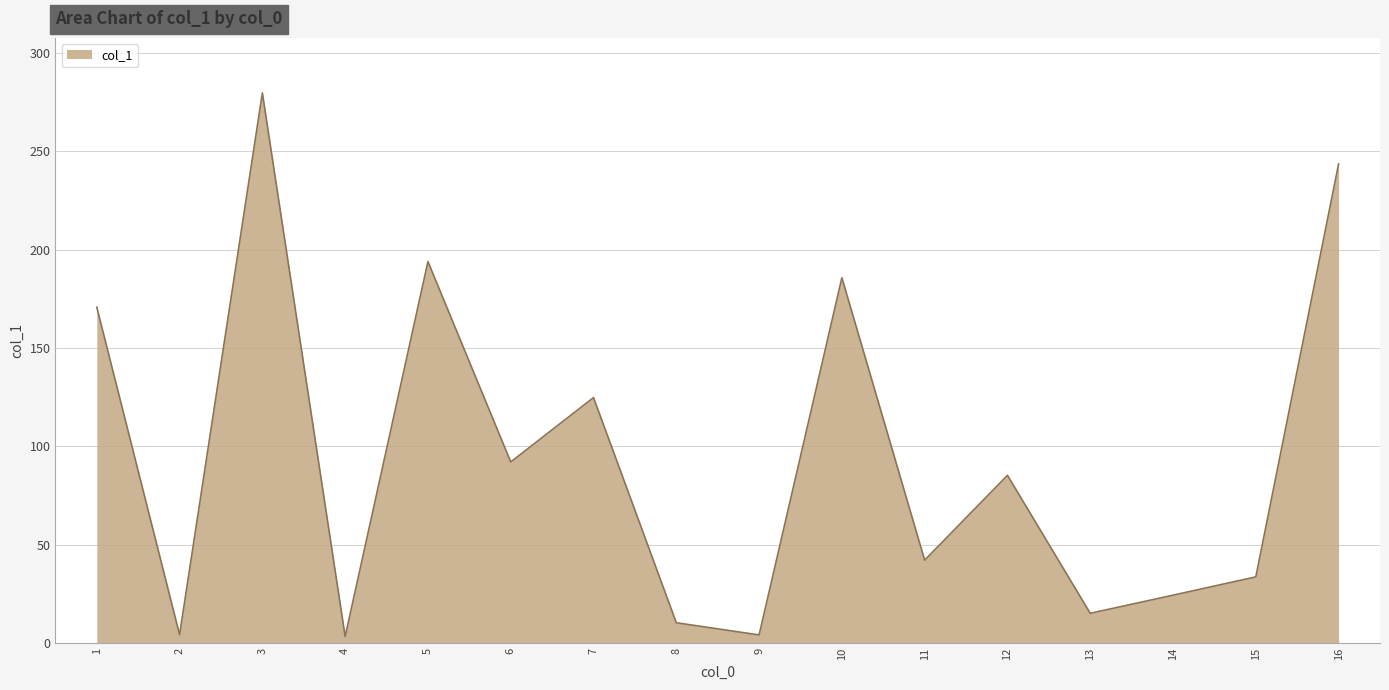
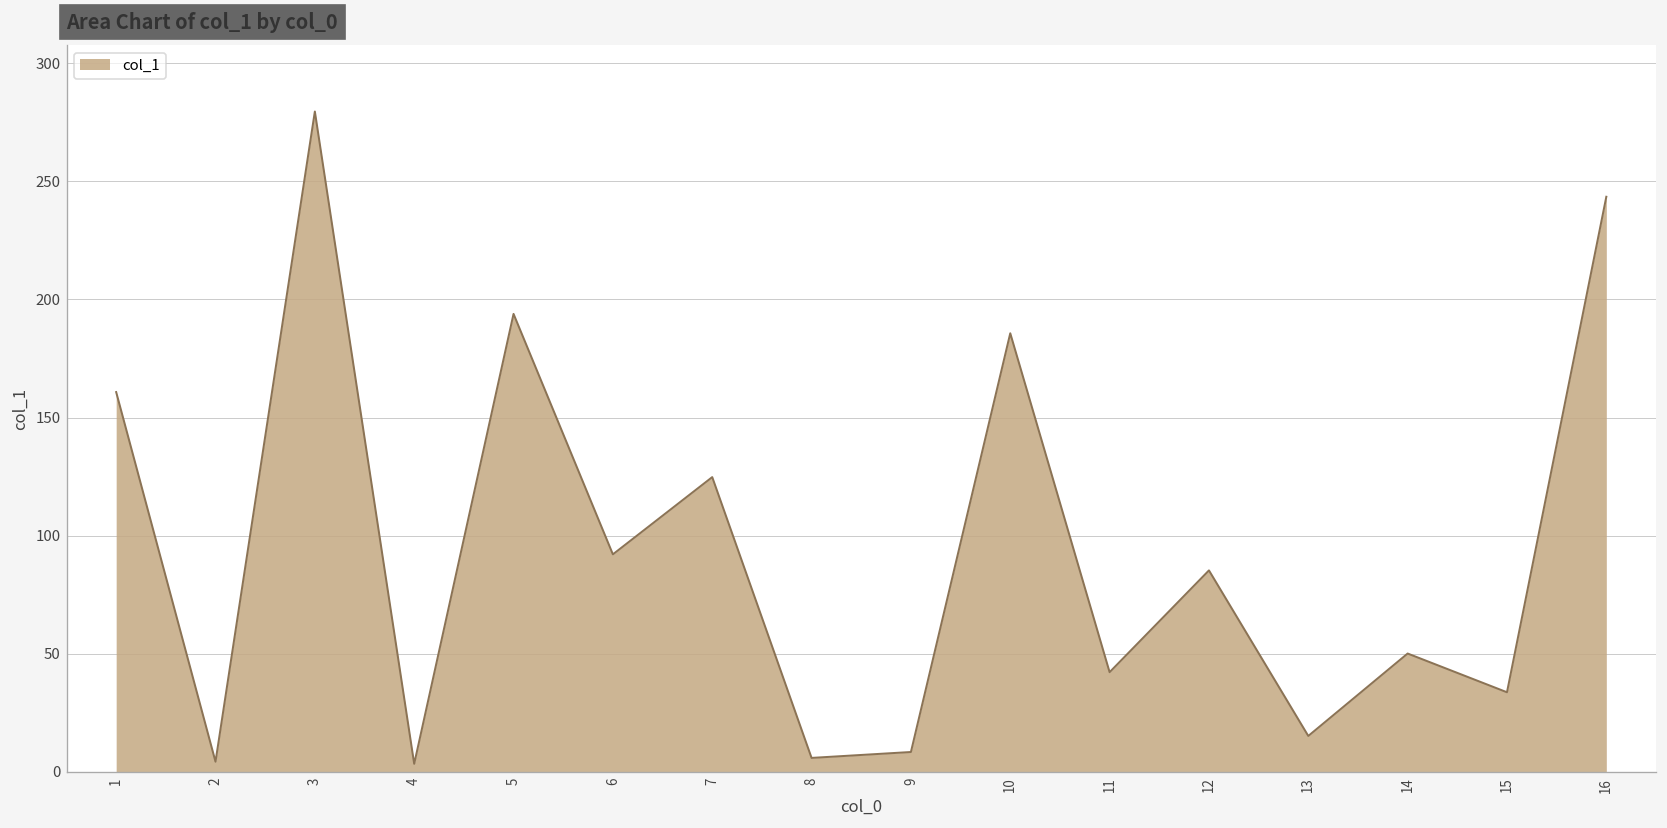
  {
-   "1": 171,
+   "1": 161,
    "2": 4,
    "3": 280,
    "4": 3,
    "5": 194,
    "6": 92,
    "7": 125,
-   "8": 10,
-   "9": 4,
+   "8": 6,
+   "9": 8,
    "10": 186,
    "11": 42,
    "12": 85,
    "13": 15,
-   "14": 24,
+   "14": 50,
    "15": 34,
    "16": 244
  }
